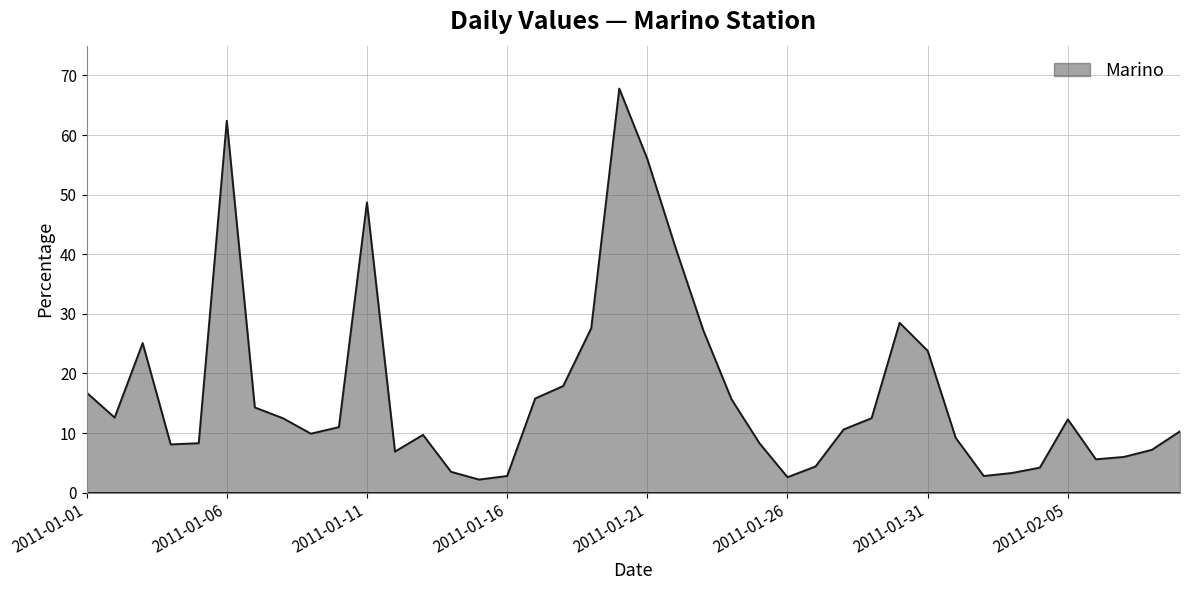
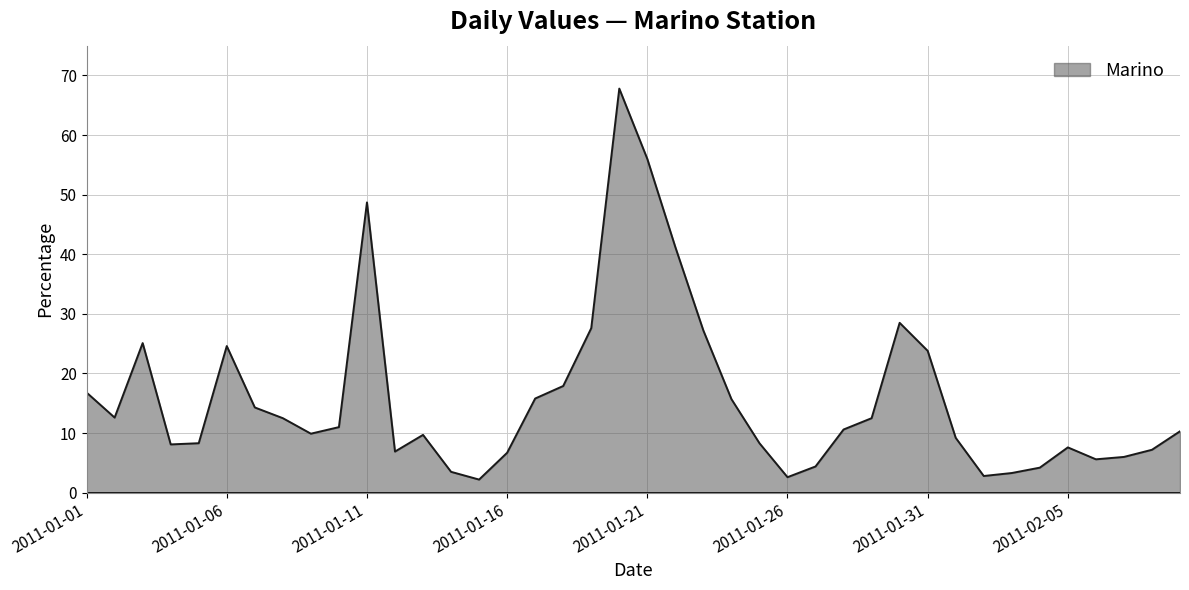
  {
    "2011-01-01": 17,
-   "2011-01-06": 62,
+   "2011-01-06": 25,
    "2011-01-11": 49,
-   "2011-01-16": 3,
+   "2011-01-16": 7,
    "2011-01-21": 56,
    "2011-01-26": 3,
    "2011-01-31": 24,
-   "2011-02-05": 12
+   "2011-02-05": 8
  }
